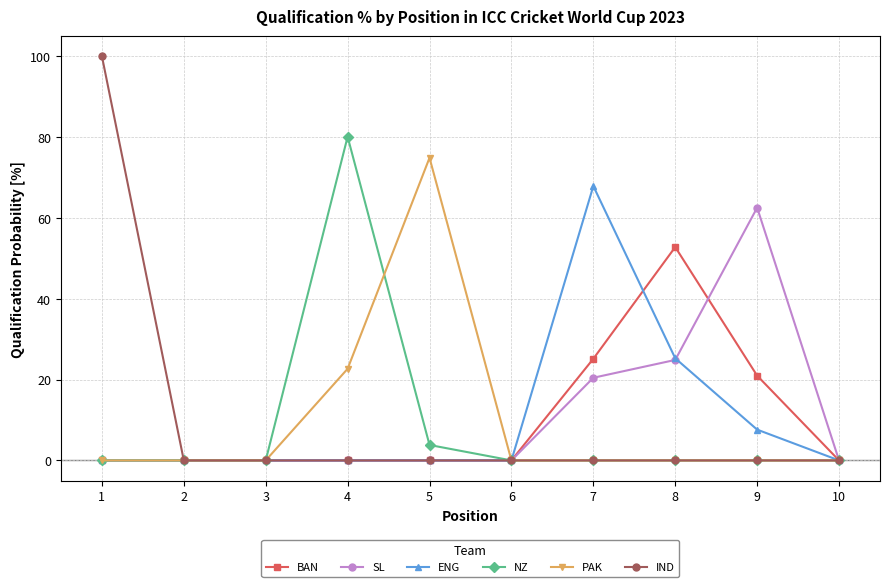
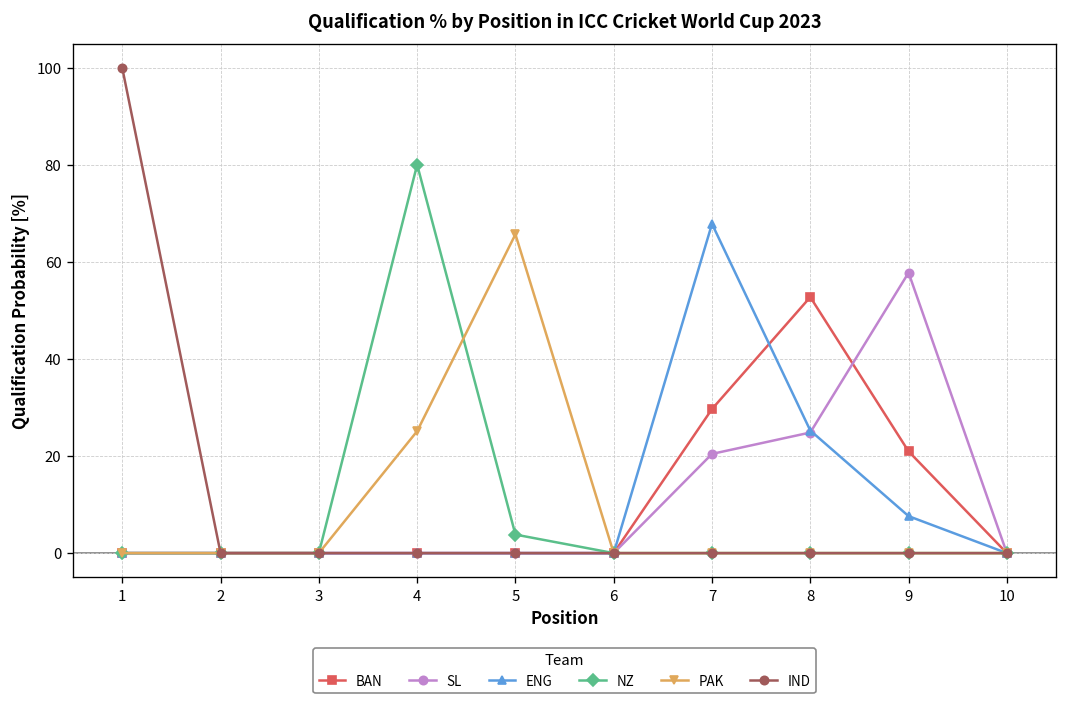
  {
    "BAN": {
-     "7": 25,
+     "7": 30,
      "8": 53,
      "9": 21
    },
    "SL": {
      "7": 20,
-     "9": 63
+     "9": 58
    },
    "ENG": {
      "7": 68,
      "9": 8
    },
    "NZ": {
      "4": 80,
      "5": 4
    },
    "PAK": {
-     "4": 23,
-     "5": 75
+     "4": 25,
+     "5": 66
    },
    "IND": {
      "1": 100
    }
  }
